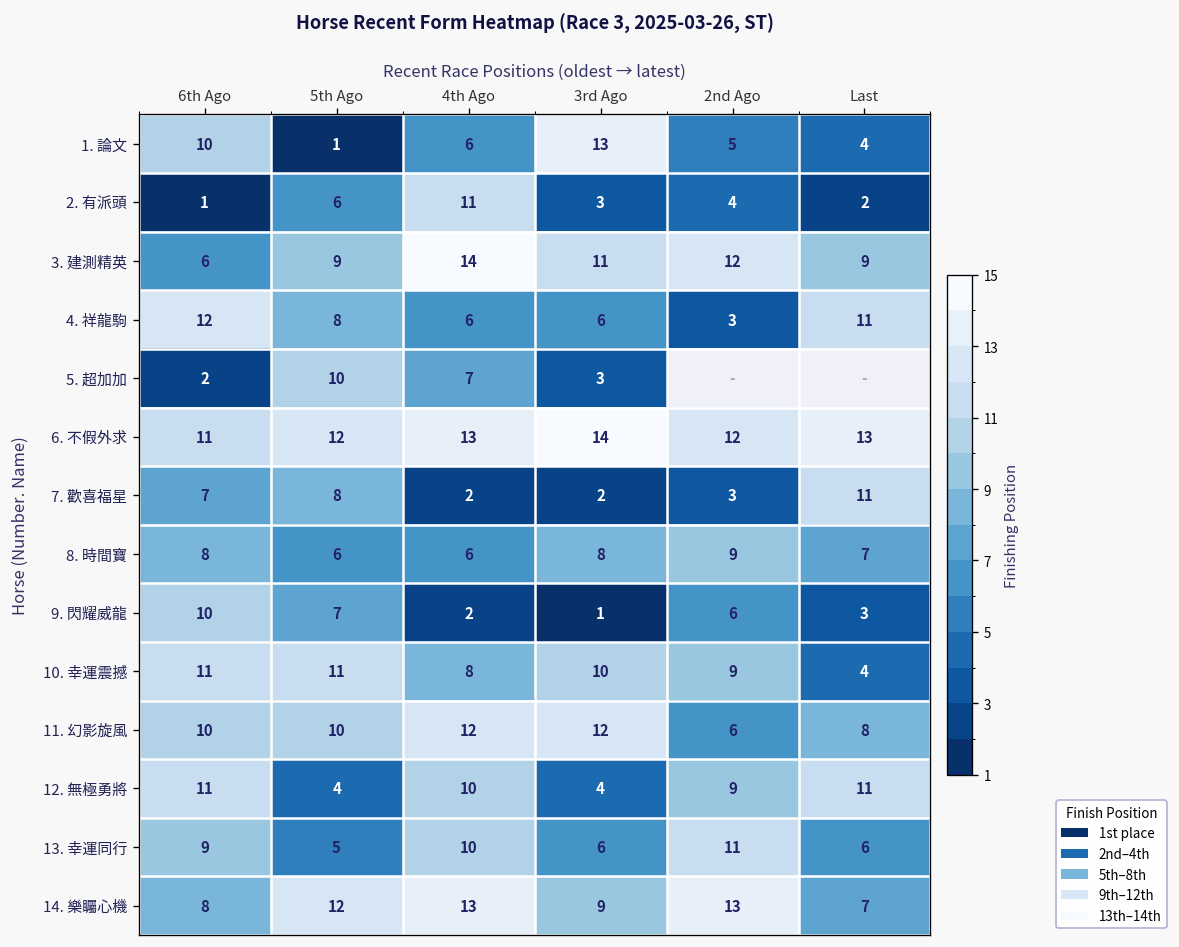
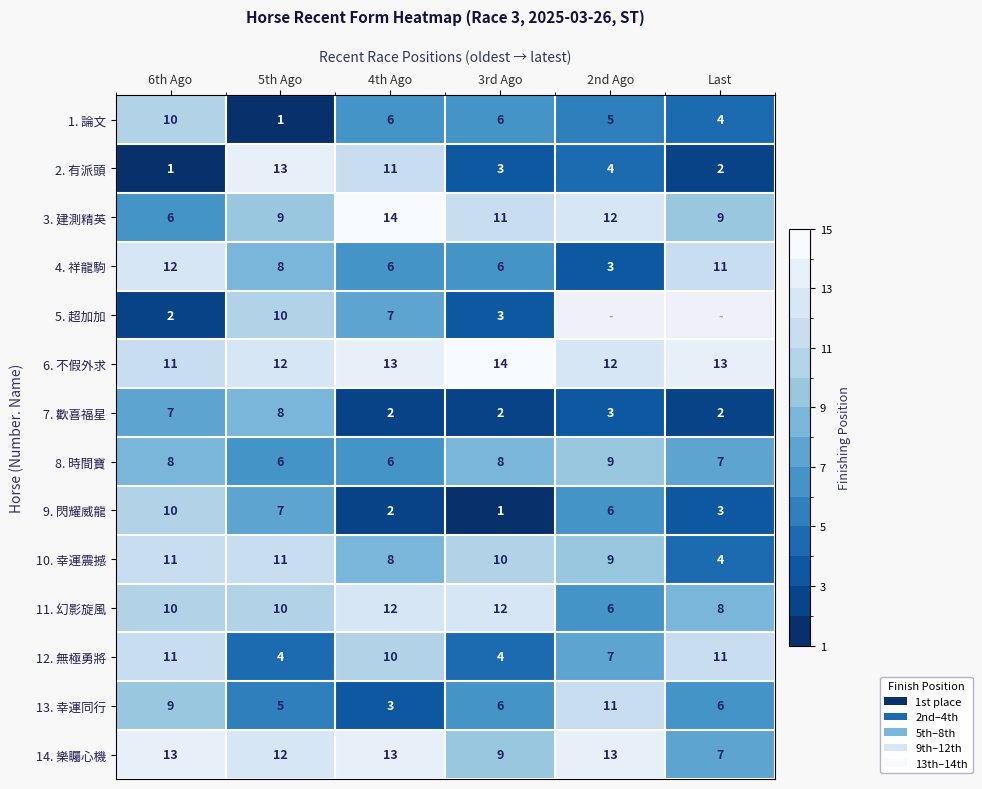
  {
    "1. 論文": {
      "6th Ago": 10,
      "5th Ago": 1,
      "4th Ago": 6,
-     "3rd Ago": 13,
+     "3rd Ago": 6,
      "2nd Ago": 5,
      "Last": 4
    },
    "2. 有派頭": {
      "6th Ago": 1,
-     "5th Ago": 6,
+     "5th Ago": 13,
      "4th Ago": 11,
      "3rd Ago": 3,
      "2nd Ago": 4,
      "Last": 2
    },
    "3. 建測精英": {
      "6th Ago": 6,
      "5th Ago": 9,
      "4th Ago": 14,
      "3rd Ago": 11,
      "2nd Ago": 12,
      "Last": 9
    },
    "4. 祥龍駒": {
      "6th Ago": 12,
      "5th Ago": 8,
      "4th Ago": 6,
      "3rd Ago": 6,
      "2nd Ago": 3,
      "Last": 11
    },
    "5. 超加加": {
      "6th Ago": 2,
      "5th Ago": 10,
      "4th Ago": 7,
      "3rd Ago": 3
    },
    "6. 不假外求": {
      "6th Ago": 11,
      "5th Ago": 12,
      "4th Ago": 13,
      "3rd Ago": 14,
      "2nd Ago": 12,
      "Last": 13
    },
    "7. 歡喜福星": {
      "6th Ago": 7,
      "5th Ago": 8,
      "4th Ago": 2,
      "3rd Ago": 2,
      "2nd Ago": 3,
-     "Last": 11
+     "Last": 2
    },
    "8. 時間寶": {
      "6th Ago": 8,
      "5th Ago": 6,
      "4th Ago": 6,
      "3rd Ago": 8,
      "2nd Ago": 9,
      "Last": 7
    },
    "9. 閃耀威龍": {
      "6th Ago": 10,
      "5th Ago": 7,
      "4th Ago": 2,
      "3rd Ago": 1,
      "2nd Ago": 6,
      "Last": 3
    },
    "10. 幸運震撼": {
      "6th Ago": 11,
      "5th Ago": 11,
      "4th Ago": 8,
      "3rd Ago": 10,
      "2nd Ago": 9,
      "Last": 4
    },
    "11. 幻影旋風": {
      "6th Ago": 10,
      "5th Ago": 10,
      "4th Ago": 12,
      "3rd Ago": 12,
      "2nd Ago": 6,
      "Last": 8
    },
    "12. 無極勇將": {
      "6th Ago": 11,
      "5th Ago": 4,
      "4th Ago": 10,
      "3rd Ago": 4,
-     "2nd Ago": 9,
+     "2nd Ago": 7,
      "Last": 11
    },
    "13. 幸運同行": {
      "6th Ago": 9,
      "5th Ago": 5,
-     "4th Ago": 10,
+     "4th Ago": 3,
      "3rd Ago": 6,
      "2nd Ago": 11,
      "Last": 6
    },
    "14. 樂矚心機": {
-     "6th Ago": 8,
+     "6th Ago": 13,
      "5th Ago": 12,
      "4th Ago": 13,
      "3rd Ago": 9,
      "2nd Ago": 13,
      "Last": 7
    }
  }
